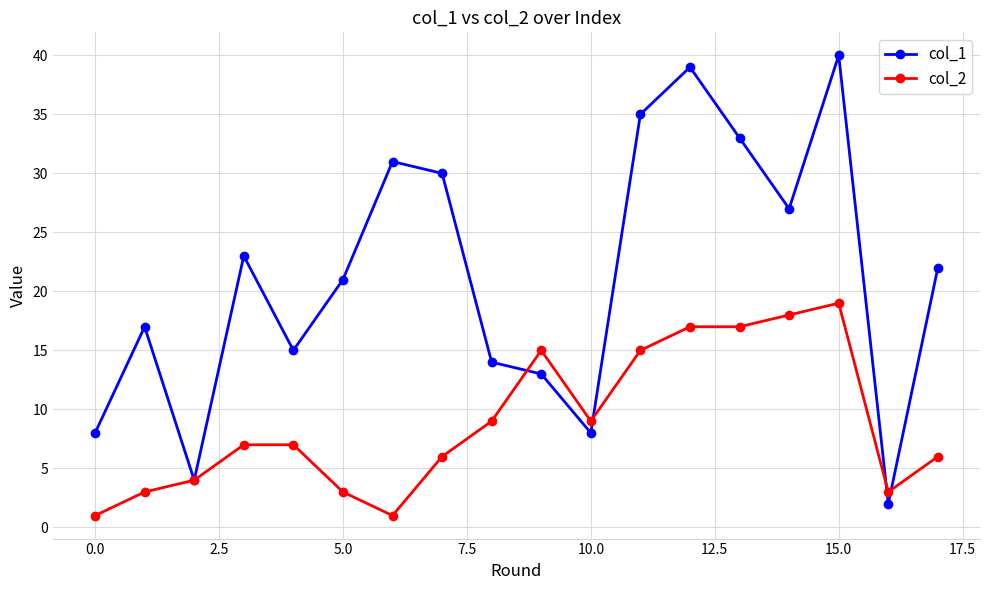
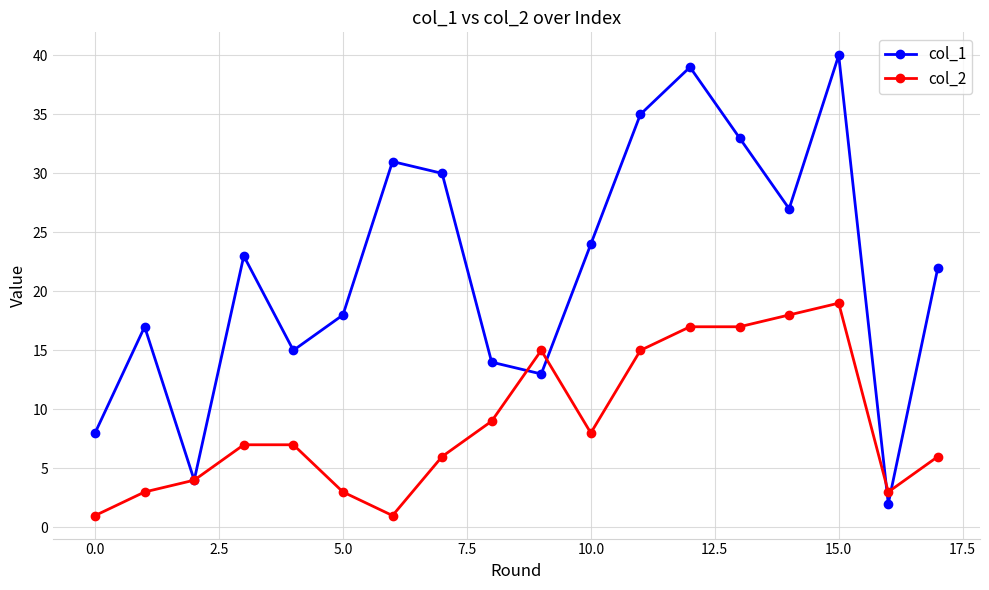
  {
    "col_1": {
      "0.0": 8,
-     "5.0": 21,
-     "10.0": 8,
+     "5.0": 18,
+     "10.0": 24,
      "15.0": 40
    },
    "col_2": {
      "0.0": 1,
      "5.0": 3,
-     "10.0": 9,
+     "10.0": 8,
      "15.0": 19
    }
  }
